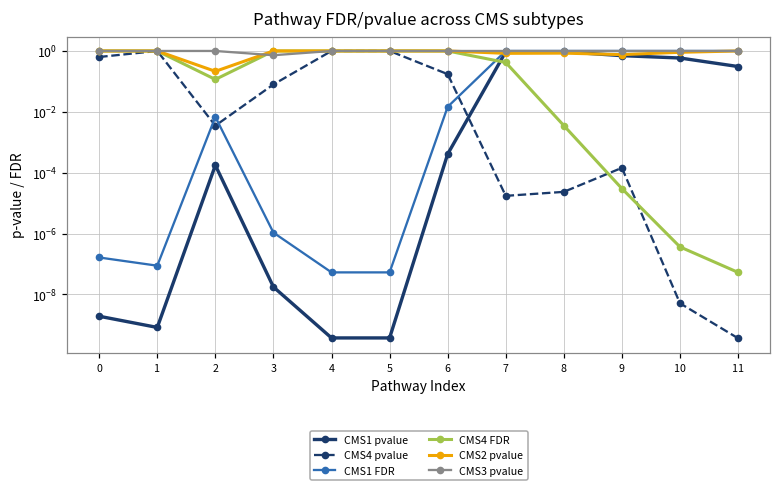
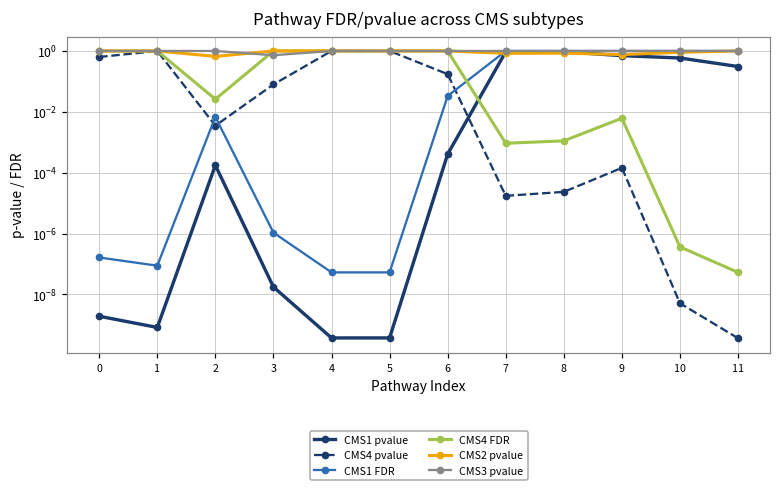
  {
    "CMS1 FDR": {
      "0": 0.0000002,
      "1": 0.00000009,
      "2": 0.007,
      "3": 0.0000011,
      "4": 0.00000005,
      "5": 0.00000005,
-     "6": 0.01
+     "6": 0.03
    },
    "CMS4 FDR": {
-     "2": 0.12,
-     "7": 0.4,
-     "8": 0.004,
-     "9": 0.00003,
+     "2": 0.03,
+     "7": 0.0009,
+     "8": 0.0011,
+     "9": 0.006,
      "10": 0.0000004,
      "11": 0.00000005
    },
    "CMS2 pvalue": {
-     "2": 0.2
+     "2": 0.7
    },
    "CMS3 pvalue": {
      "2": 1.0,
      "3": 0.7
    }
  }
